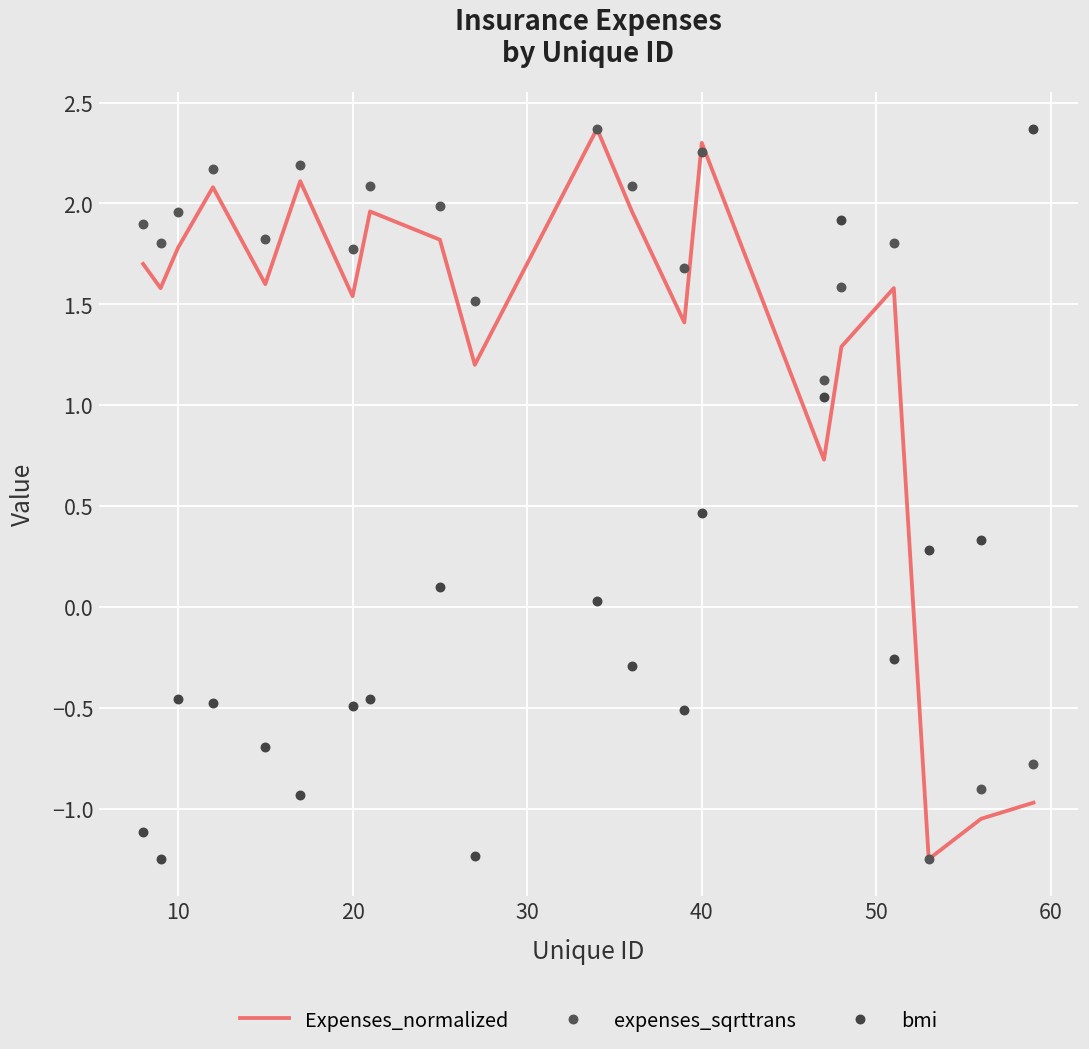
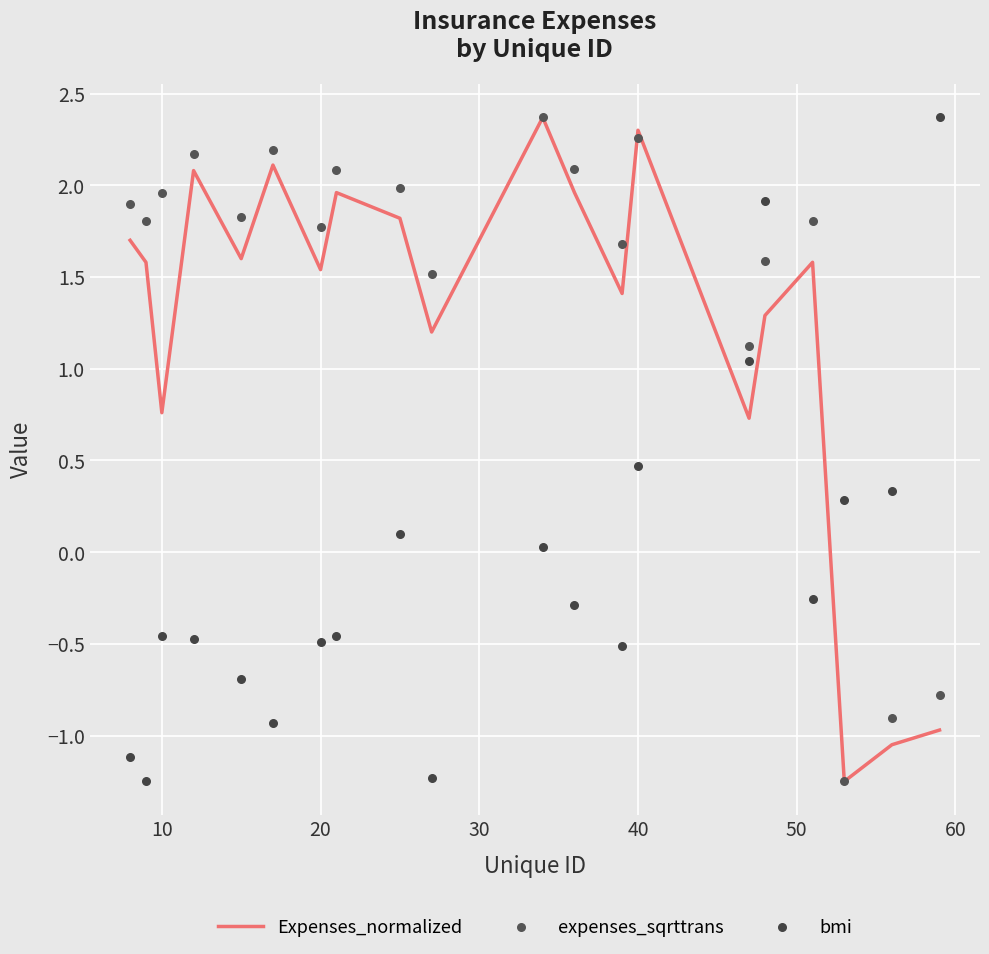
  {
    "Expenses_normalized": {
-     "10": 1.78,
+     "10": 0.76,
      "20": 1.54,
      "40": 2.30
    }
  }
